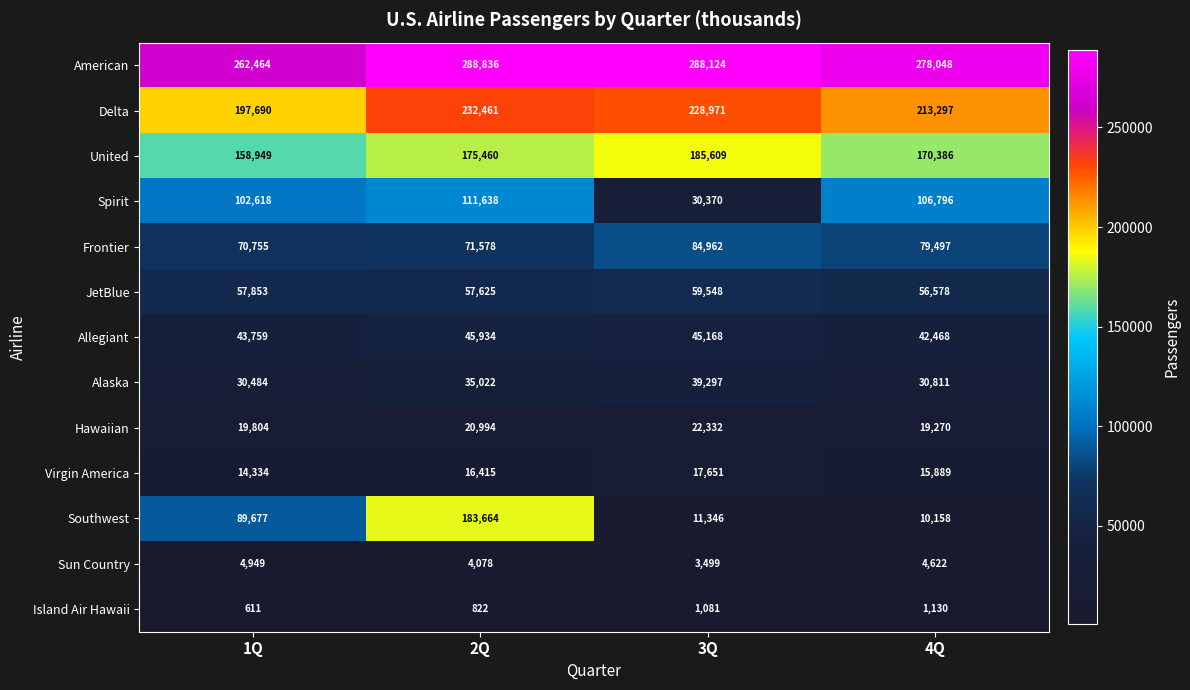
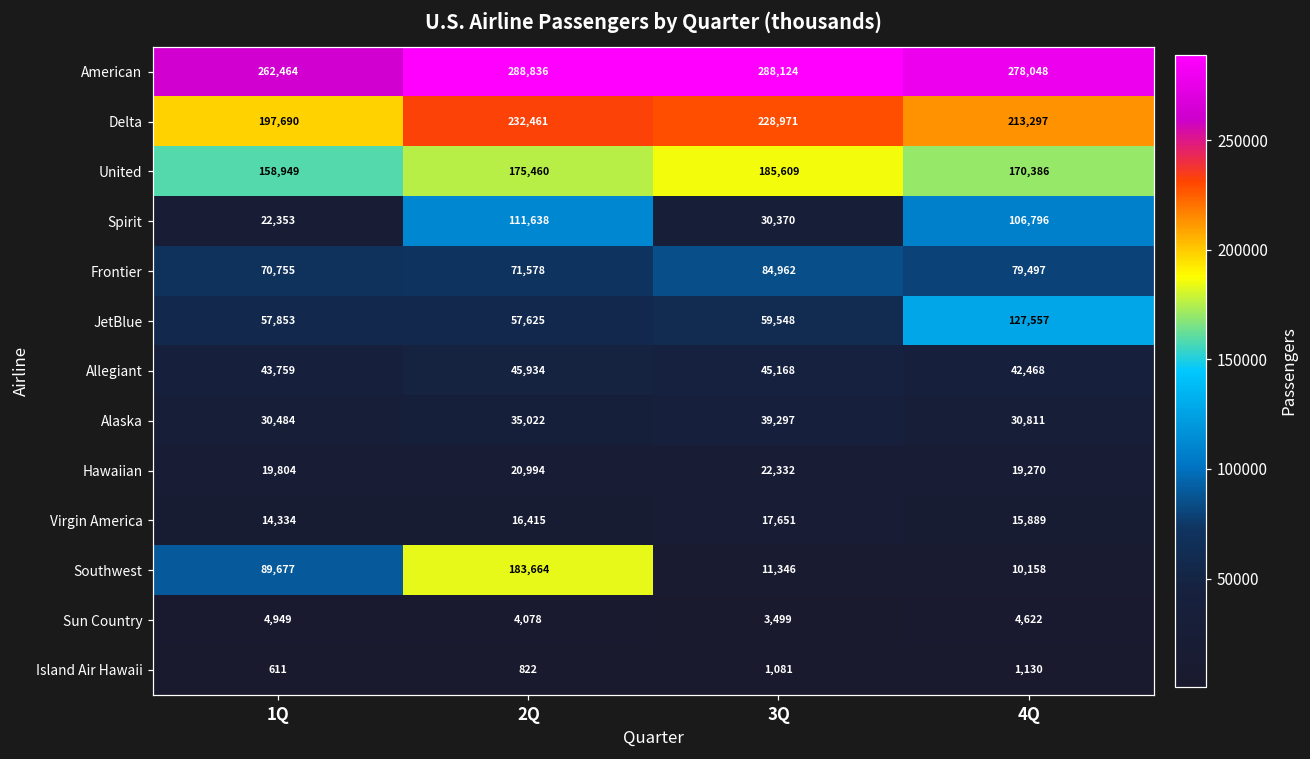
  {
    "American": {
      "1Q": "262,464",
      "2Q": "288,836",
      "3Q": "288,124",
      "4Q": "278,048"
    },
    "Delta": {
      "1Q": "197,690",
      "2Q": "232,461",
      "3Q": "228,971",
      "4Q": "213,297"
    },
    "United": {
      "1Q": "158,949",
      "2Q": "175,460",
      "3Q": "185,609",
      "4Q": "170,386"
    },
    "Spirit": {
-     "1Q": "102,618",
+     "1Q": "22,353",
      "2Q": "111,638",
      "3Q": "30,370",
      "4Q": "106,796"
    },
    "Frontier": {
      "1Q": "70,755",
      "2Q": "71,578",
      "3Q": "84,962",
      "4Q": "79,497"
    },
    "JetBlue": {
      "1Q": "57,853",
      "2Q": "57,625",
      "3Q": "59,548",
-     "4Q": "56,578"
+     "4Q": "127,557"
    },
    "Allegiant": {
      "1Q": "43,759",
      "2Q": "45,934",
      "3Q": "45,168",
      "4Q": "42,468"
    },
    "Alaska": {
      "1Q": "30,484",
      "2Q": "35,022",
      "3Q": "39,297",
      "4Q": "30,811"
    },
    "Hawaiian": {
      "1Q": "19,804",
      "2Q": "20,994",
      "3Q": "22,332",
      "4Q": "19,270"
    },
    "Virgin America": {
      "1Q": "14,334",
      "2Q": "16,415",
      "3Q": "17,651",
      "4Q": "15,889"
    },
    "Southwest": {
      "1Q": "89,677",
      "2Q": "183,664",
      "3Q": "11,346",
      "4Q": "10,158"
    },
    "Sun Country": {
      "1Q": "4,949",
      "2Q": "4,078",
      "3Q": "3,499",
      "4Q": "4,622"
    },
    "Island Air Hawaii": {
      "1Q": "611",
      "2Q": "822",
      "3Q": "1,081",
      "4Q": "1,130"
    }
  }
